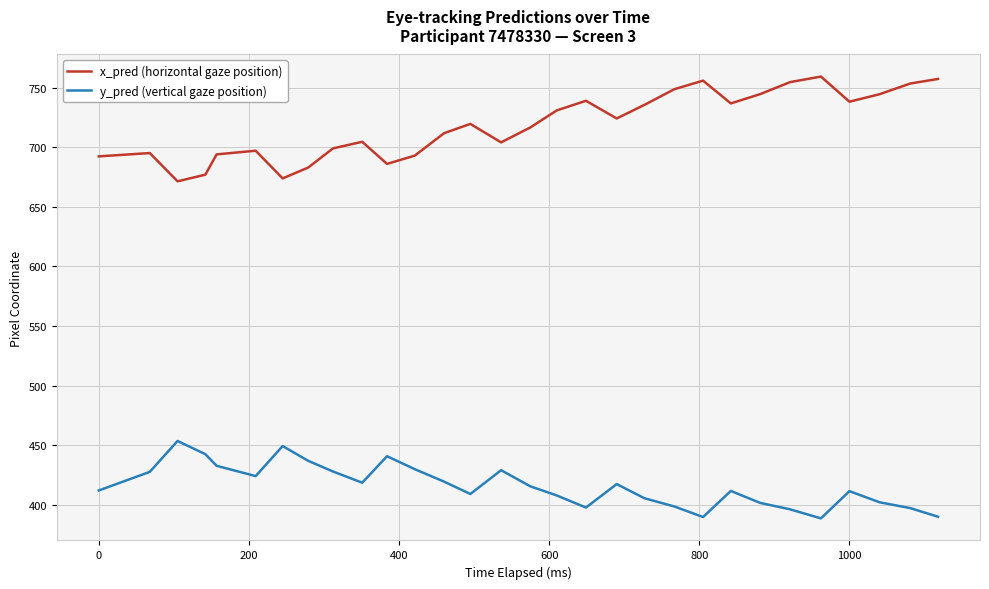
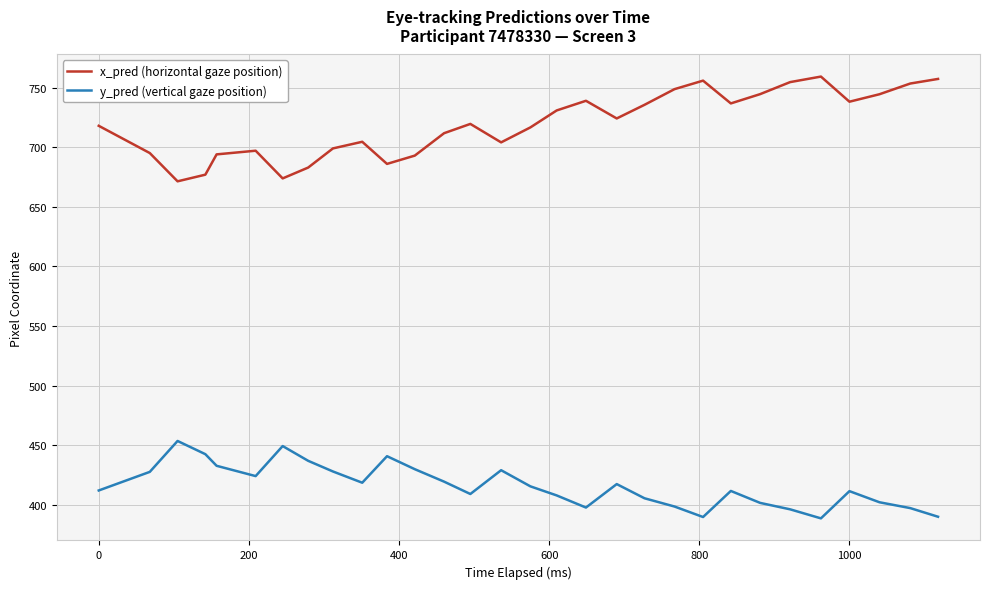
  {
    "x_pred (horizontal gaze position)": {
-     "0": 692,
+     "0": 718,
      "1000": 738
    },
    "y_pred (vertical gaze position)": {
      "0": 412,
      "1000": 412
    }
  }
